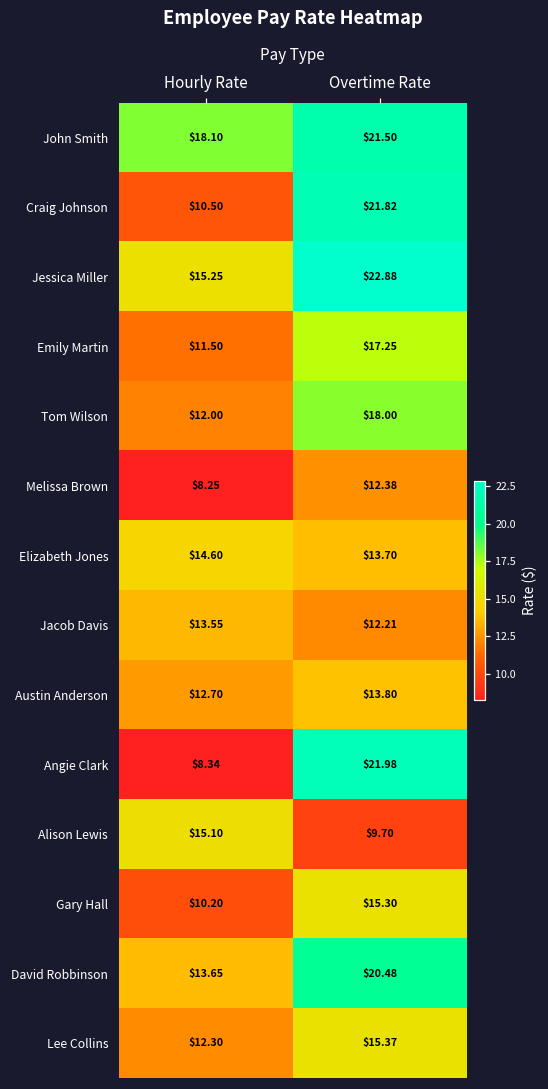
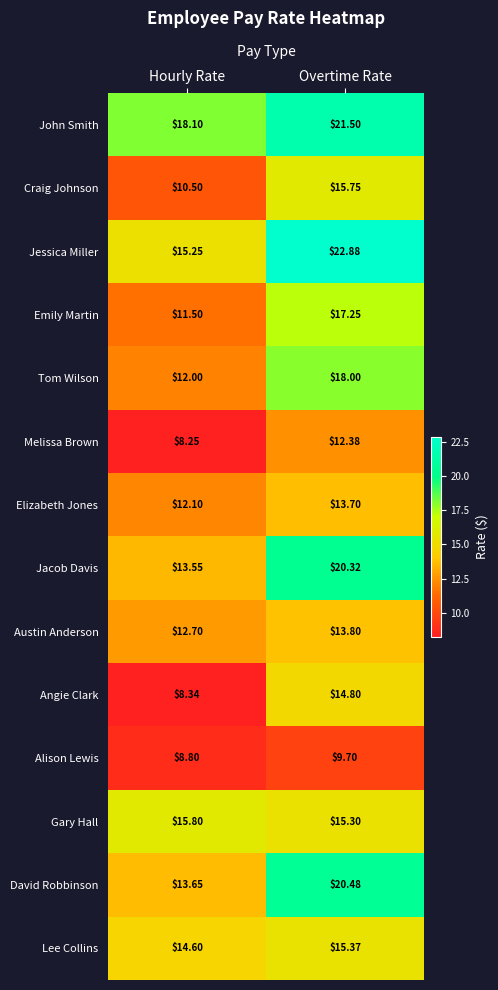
  {
    "John Smith": {
      "Hourly Rate": "$18.10",
      "Overtime Rate": "$21.50"
    },
    "Craig Johnson": {
      "Hourly Rate": "$10.50",
-     "Overtime Rate": "$21.82"
+     "Overtime Rate": "$15.75"
    },
    "Jessica Miller": {
      "Hourly Rate": "$15.25",
      "Overtime Rate": "$22.88"
    },
    "Emily Martin": {
      "Hourly Rate": "$11.50",
      "Overtime Rate": "$17.25"
    },
    "Tom Wilson": {
      "Hourly Rate": "$12.00",
      "Overtime Rate": "$18.00"
    },
    "Melissa Brown": {
      "Hourly Rate": "$8.25",
      "Overtime Rate": "$12.38"
    },
    "Elizabeth Jones": {
-     "Hourly Rate": "$14.60",
+     "Hourly Rate": "$12.10",
      "Overtime Rate": "$13.70"
    },
    "Jacob Davis": {
      "Hourly Rate": "$13.55",
-     "Overtime Rate": "$12.21"
+     "Overtime Rate": "$20.32"
    },
    "Austin Anderson": {
      "Hourly Rate": "$12.70",
      "Overtime Rate": "$13.80"
    },
    "Angie Clark": {
      "Hourly Rate": "$8.34",
-     "Overtime Rate": "$21.98"
+     "Overtime Rate": "$14.80"
    },
    "Alison Lewis": {
-     "Hourly Rate": "$15.10",
+     "Hourly Rate": "$8.80",
      "Overtime Rate": "$9.70"
    },
    "Gary Hall": {
-     "Hourly Rate": "$10.20",
+     "Hourly Rate": "$15.80",
      "Overtime Rate": "$15.30"
    },
    "David Robbinson": {
      "Hourly Rate": "$13.65",
      "Overtime Rate": "$20.48"
    },
    "Lee Collins": {
-     "Hourly Rate": "$12.30",
+     "Hourly Rate": "$14.60",
      "Overtime Rate": "$15.37"
    }
  }
